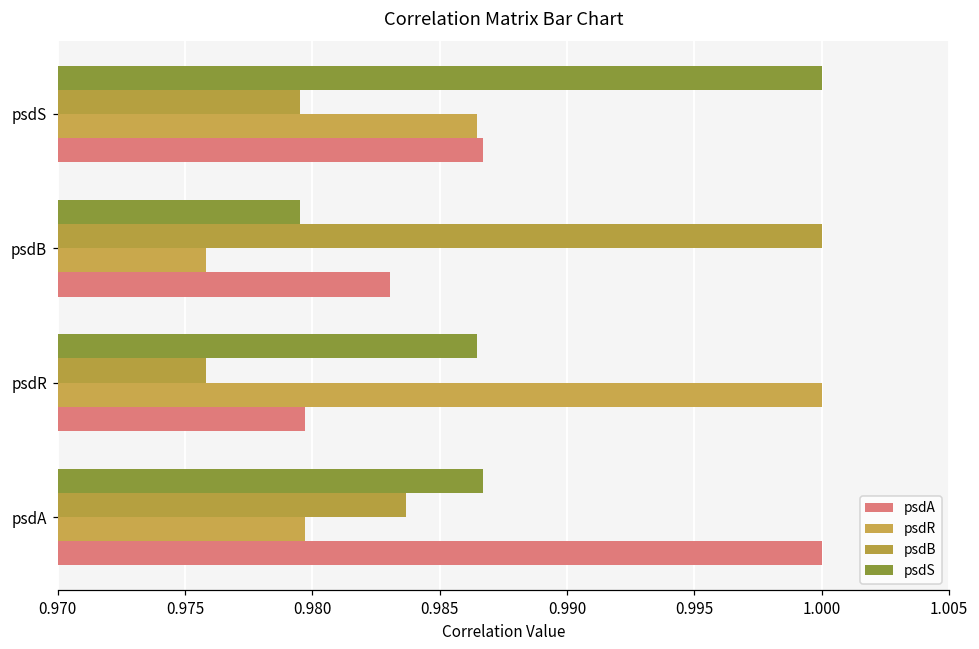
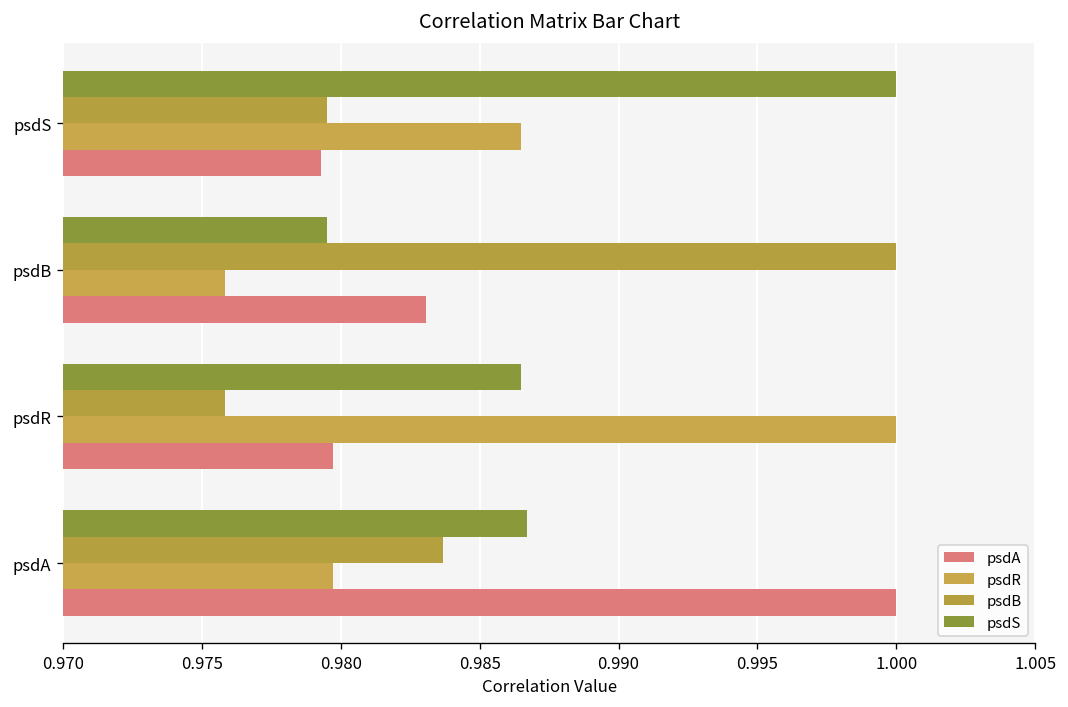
  {
    "psdA": {
-     "psdS": 0.9867,
+     "psdS": 0.9793,
      "psdB": 0.9831,
      "psdR": 0.9797,
      "psdA": 1.0000
    }
  }
